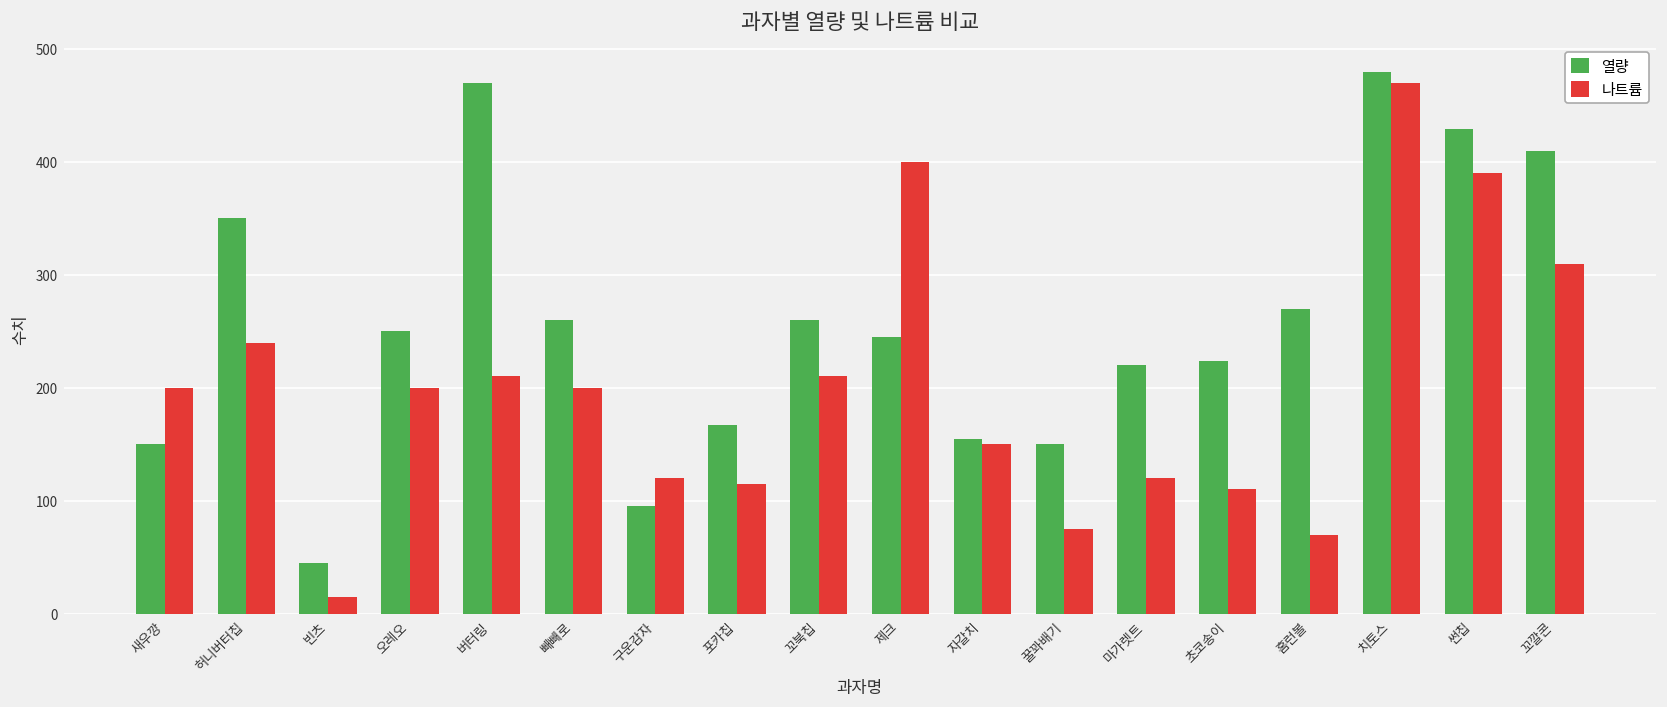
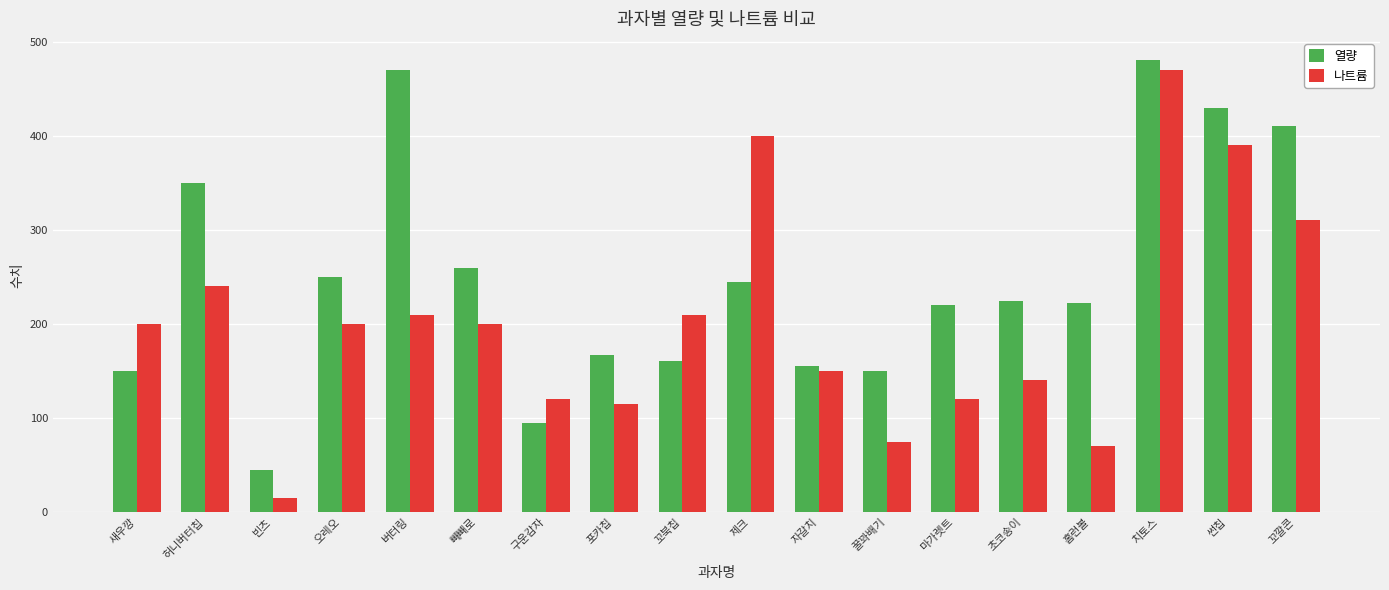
  {
    "열량": {
      "새우깡": 150,
      "허니버터칩": 350,
      "빈츠": 50,
      "오레오": 250,
      "버터링": 470,
      "빼빼로": 260,
      "구운감자": 100,
      "포카칩": 170,
-     "꼬북칩": 260,
+     "꼬북칩": 160,
      "제크": 250,
      "자갈치": 160,
      "꿀꽈배기": 150,
      "마가렛트": 220,
      "초코송이": 220,
-     "홈런볼": 270,
+     "홈런볼": 220,
      "치토스": 480,
      "썬칩": 430,
      "꼬깔콘": 410
    },
    "나트륨": {
      "새우깡": 200,
      "허니버터칩": 240,
      "빈츠": 20,
      "오레오": 200,
      "버터링": 210,
      "빼빼로": 200,
      "구운감자": 120,
      "포카칩": 120,
      "꼬북칩": 210,
      "제크": 400,
      "자갈치": 150,
      "꿀꽈배기": 80,
      "마가렛트": 120,
-     "초코송이": 110,
+     "초코송이": 140,
      "홈런볼": 70,
      "치토스": 470,
      "썬칩": 390,
      "꼬깔콘": 310
    }
  }
